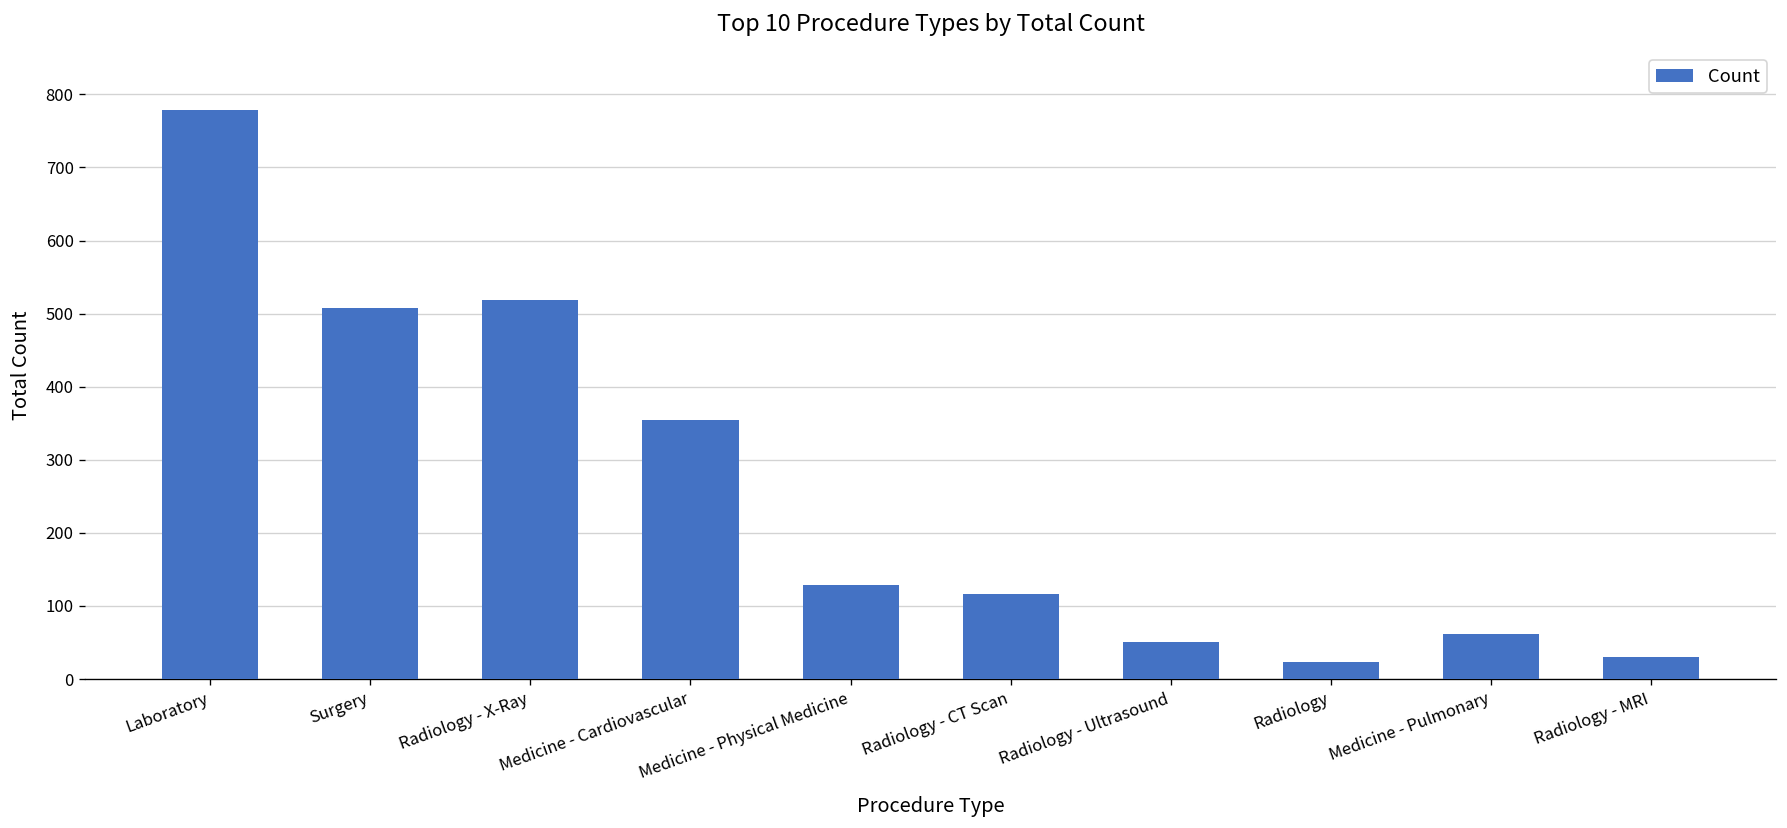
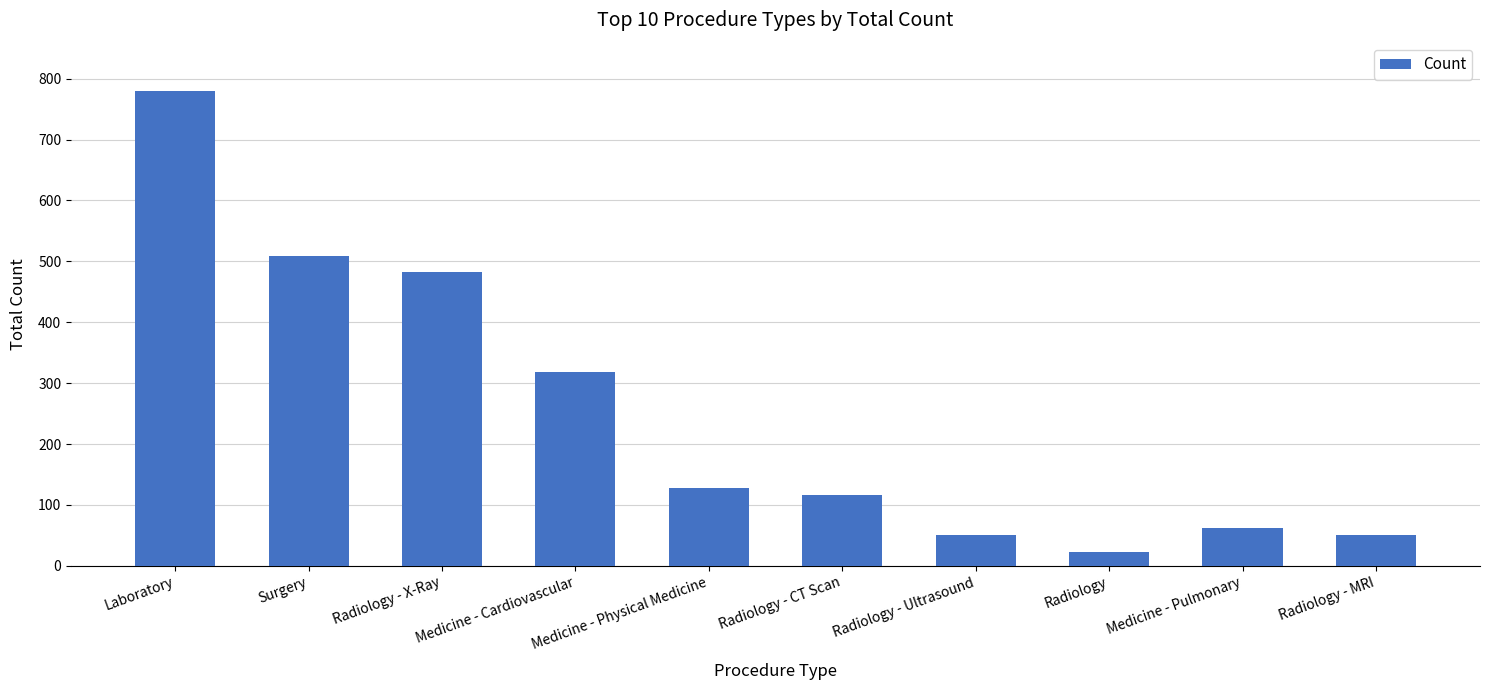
  {
    "Laboratory": 780,
    "Surgery": 510,
-   "Radiology - X-Ray": 520,
-   "Medicine - Cardiovascular": 350,
+   "Radiology - X-Ray": 480,
+   "Medicine - Cardiovascular": 320,
    "Medicine - Physical Medicine": 130,
    "Radiology - CT Scan": 120,
    "Radiology - Ultrasound": 50,
    "Radiology": 20,
    "Medicine - Pulmonary": 60,
-   "Radiology - MRI": 30
+   "Radiology - MRI": 50
  }
